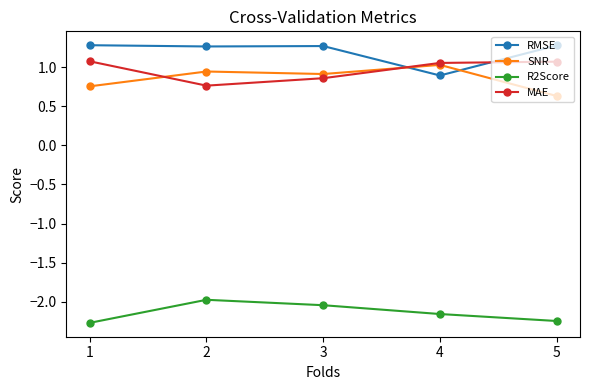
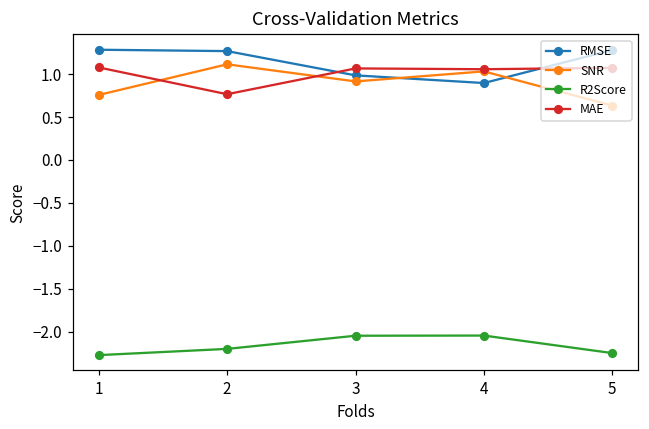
  {
    "RMSE": {
      "1": 1.3,
      "2": 1.3,
-     "3": 1.3,
+     "3": 1.0,
      "4": 0.9
    },
    "SNR": {
      "1": 0.8,
-     "2": 0.9,
+     "2": 1.1,
      "3": 0.9
    },
    "R2Score": {
      "1": -2.3,
-     "2": -2.0,
+     "2": -2.2,
      "3": -2.0,
-     "4": -2.2,
+     "4": -2.0,
      "5": -2.2
    },
    "MAE": {
      "1": 1.1,
      "2": 0.8,
-     "3": 0.9
+     "3": 1.1
    }
  }
